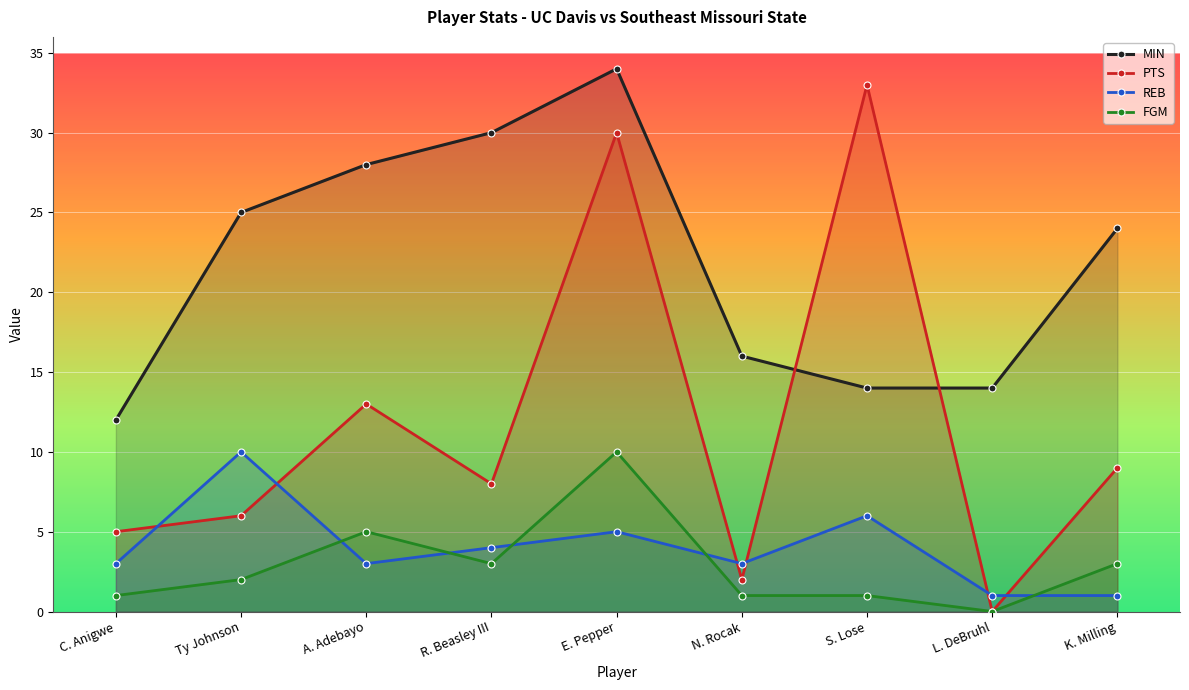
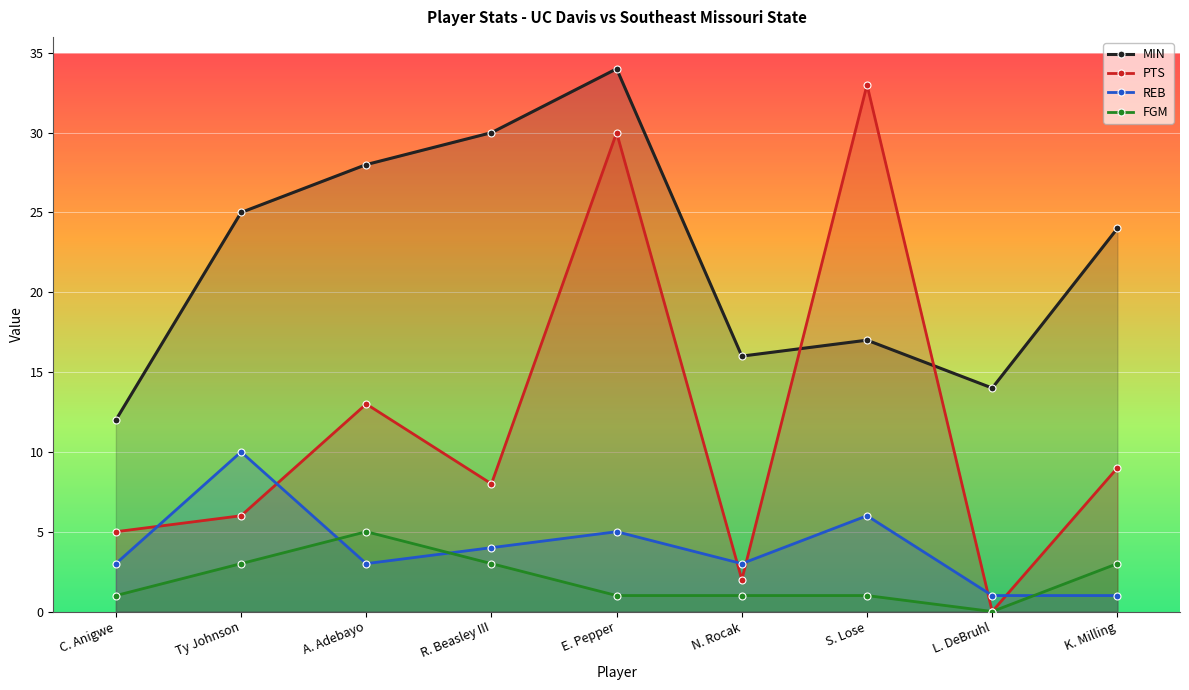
  {
    "MIN": {
      "C. Anigwe": 12,
      "Ty Johnson": 25,
      "A. Adebayo": 28,
      "R. Beasley III": 30,
      "E. Pepper": 34,
      "N. Rocak": 16,
-     "S. Lose": 14,
+     "S. Lose": 17,
      "L. DeBruhl": 14,
      "K. Milling": 24
    },
    "PTS": {
      "C. Anigwe": 5,
      "Ty Johnson": 6,
      "A. Adebayo": 13,
      "R. Beasley III": 8,
      "E. Pepper": 30,
      "N. Rocak": 2,
      "S. Lose": 33,
      "K. Milling": 9
    },
    "REB": {
      "C. Anigwe": 3,
      "Ty Johnson": 10,
      "A. Adebayo": 3,
      "R. Beasley III": 4,
      "E. Pepper": 5,
      "N. Rocak": 3,
      "S. Lose": 6,
      "L. DeBruhl": 1,
      "K. Milling": 1
    },
    "FGM": {
      "C. Anigwe": 1,
-     "Ty Johnson": 2,
+     "Ty Johnson": 3,
      "A. Adebayo": 5,
      "R. Beasley III": 3,
-     "E. Pepper": 10,
+     "E. Pepper": 1,
      "N. Rocak": 1,
      "S. Lose": 1,
      "K. Milling": 3
    }
  }
